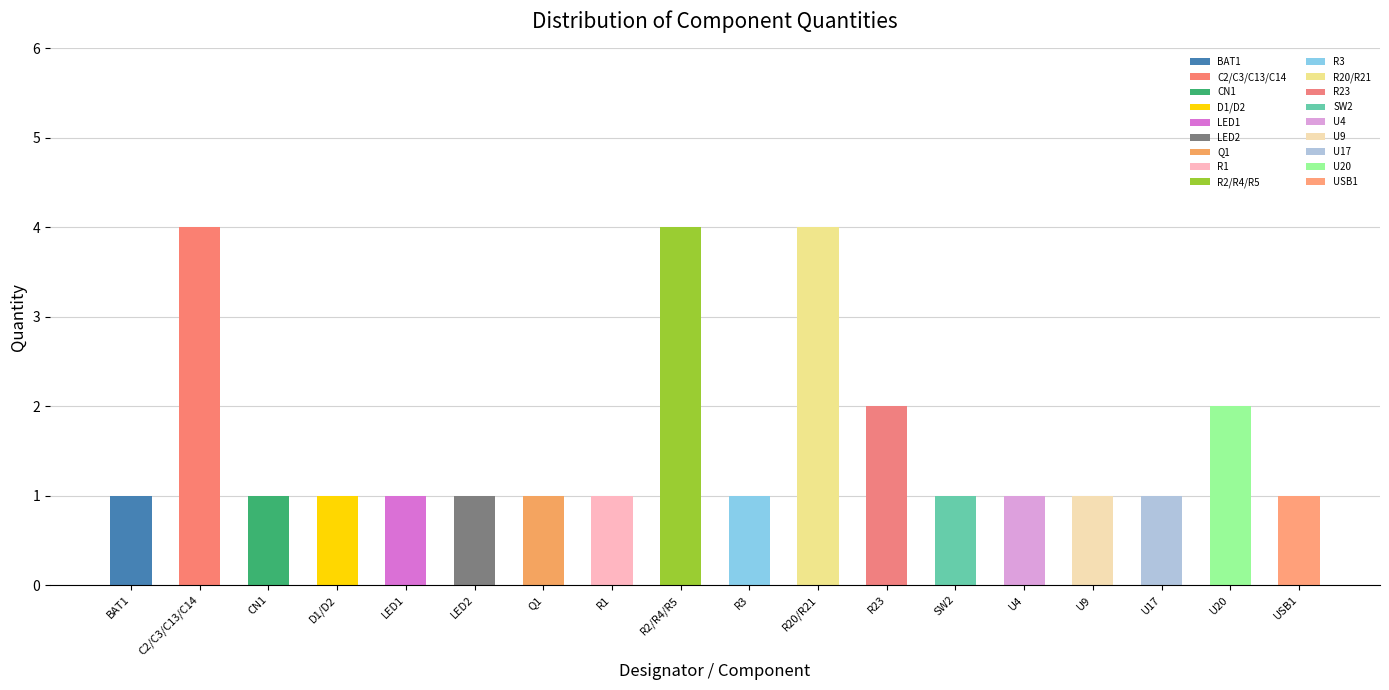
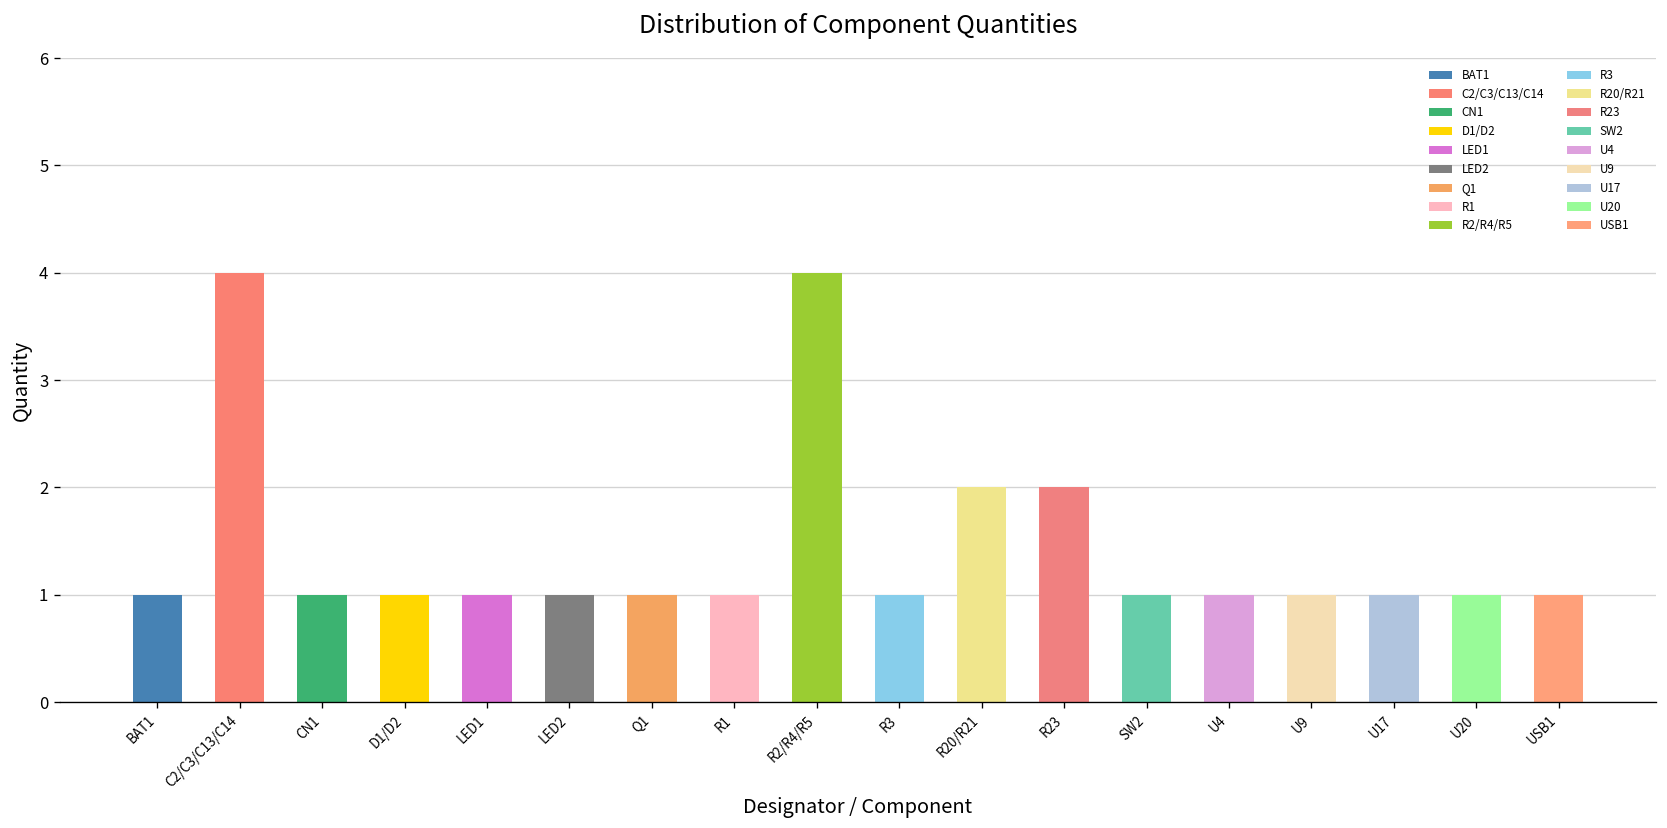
  {
    "BAT1": 1,
    "C2/C3/C13/C14": 4,
    "CN1": 1,
    "D1/D2": 1,
    "LED1": 1,
    "LED2": 1,
    "Q1": 1,
    "R1": 1,
    "R2/R4/R5": 4,
    "R3": 1,
-   "R20/R21": 4,
+   "R20/R21": 2,
    "R23": 2,
    "SW2": 1,
    "U4": 1,
    "U9": 1,
    "U17": 1,
-   "U20": 2,
+   "U20": 1,
    "USB1": 1
  }
